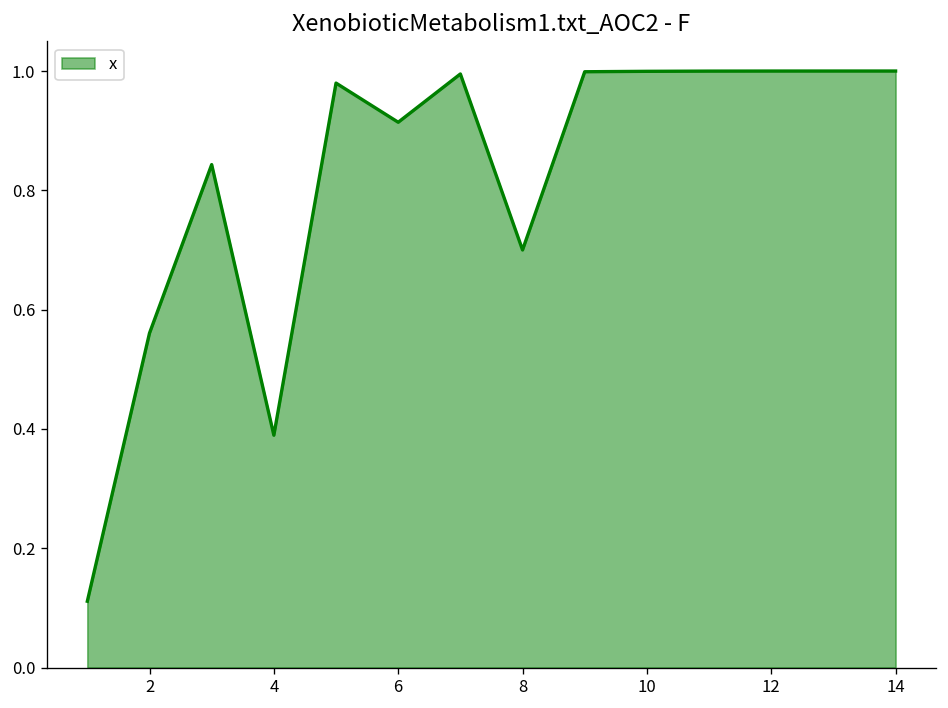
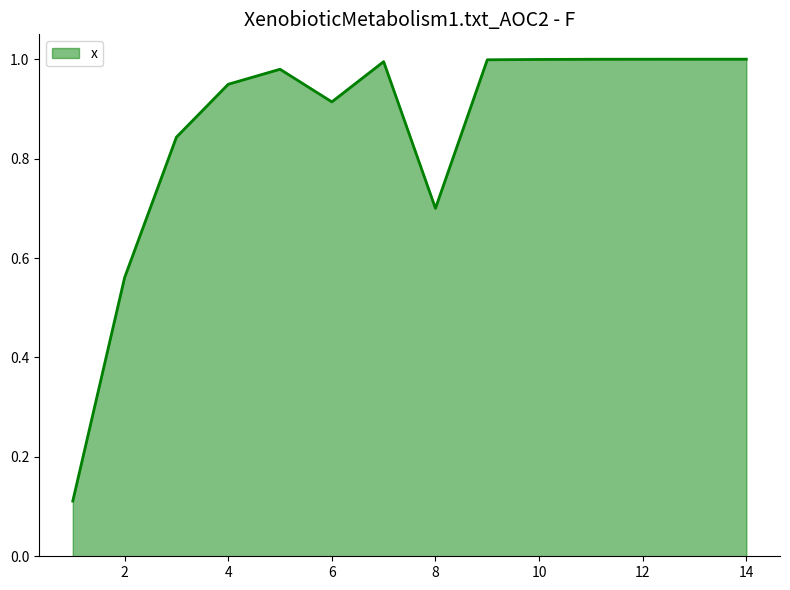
  {
    "2": 0.56,
-   "4": 0.39,
+   "4": 0.95,
    "6": 0.91,
    "8": 0.70,
    "10": 1.00,
    "12": 1.00,
    "14": 1.00
  }
